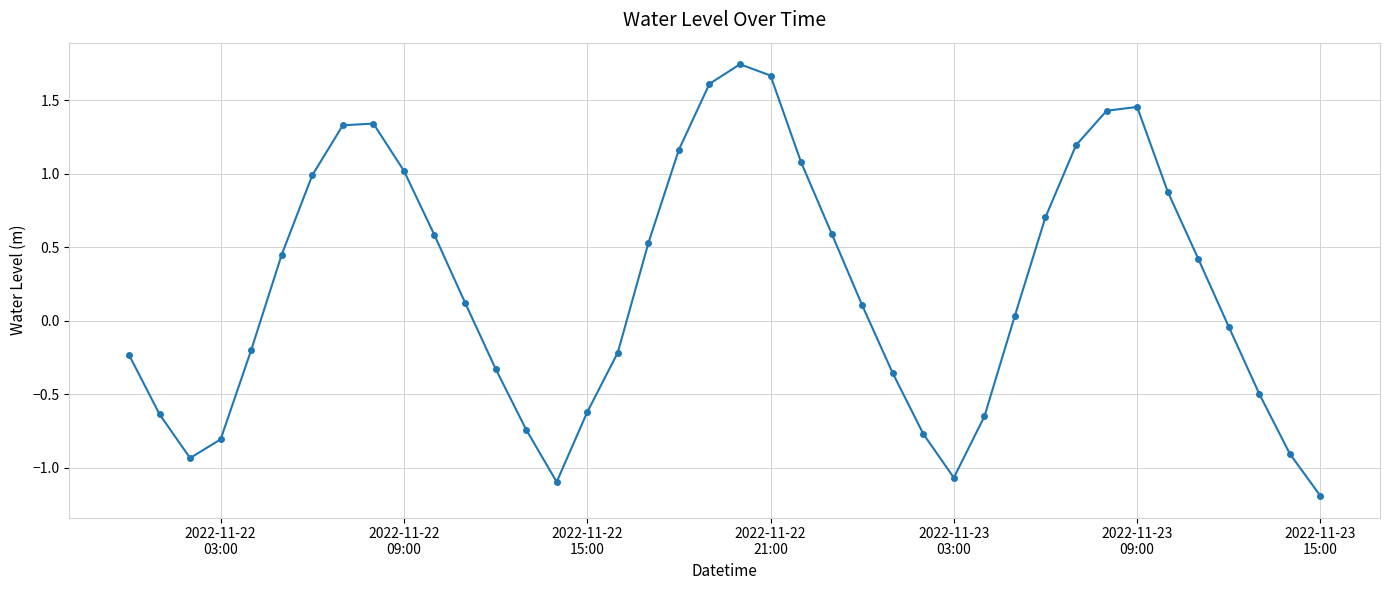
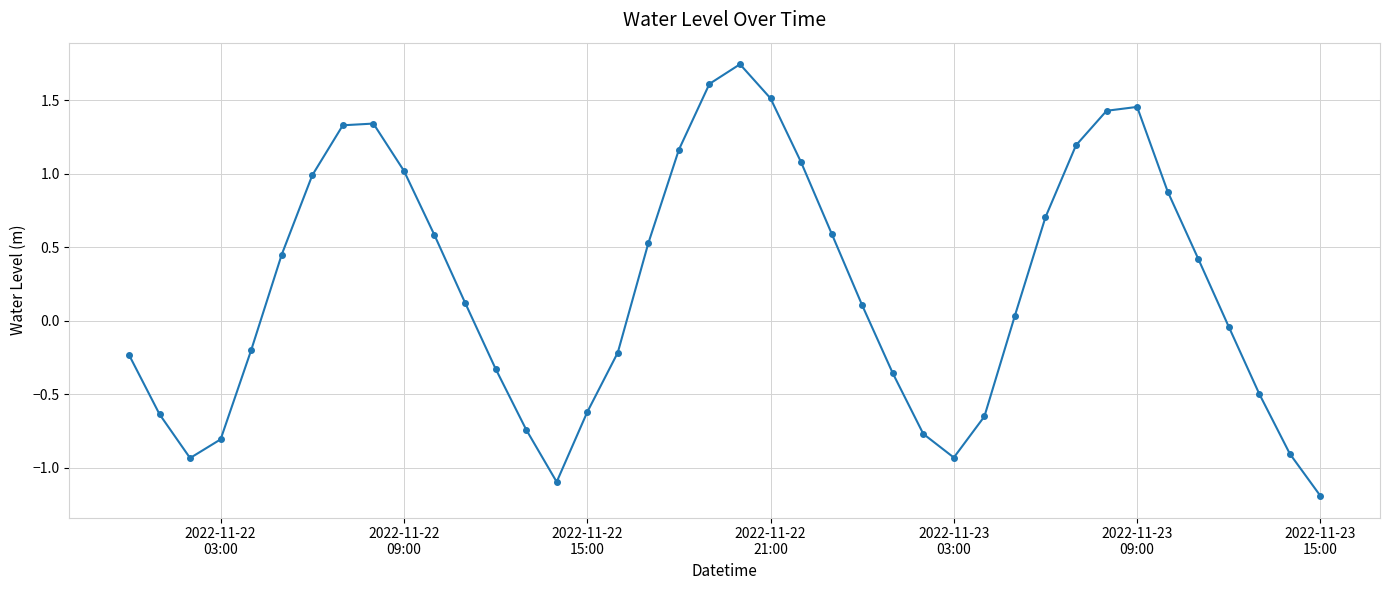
  {
    "2022-11-22 03:00": -0.81,
    "2022-11-22 09:00": 1.02,
    "2022-11-22 15:00": -0.62,
-   "2022-11-22 21:00": 1.67,
-   "2022-11-23 03:00": -1.07,
+   "2022-11-22 21:00": 1.51,
+   "2022-11-23 03:00": -0.93,
    "2022-11-23 09:00": 1.46,
    "2022-11-23 15:00": -1.19
  }
